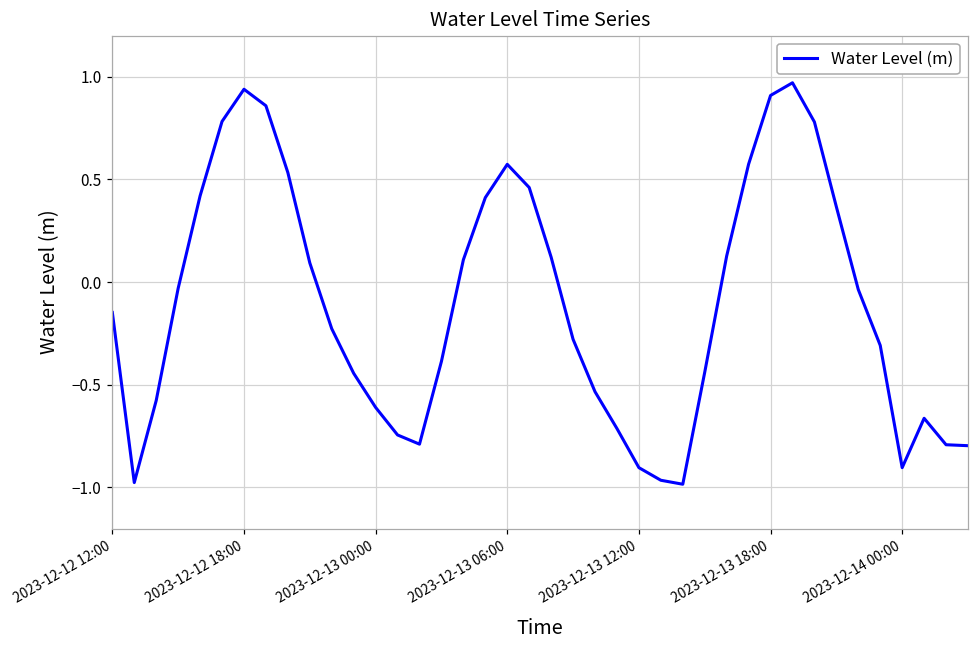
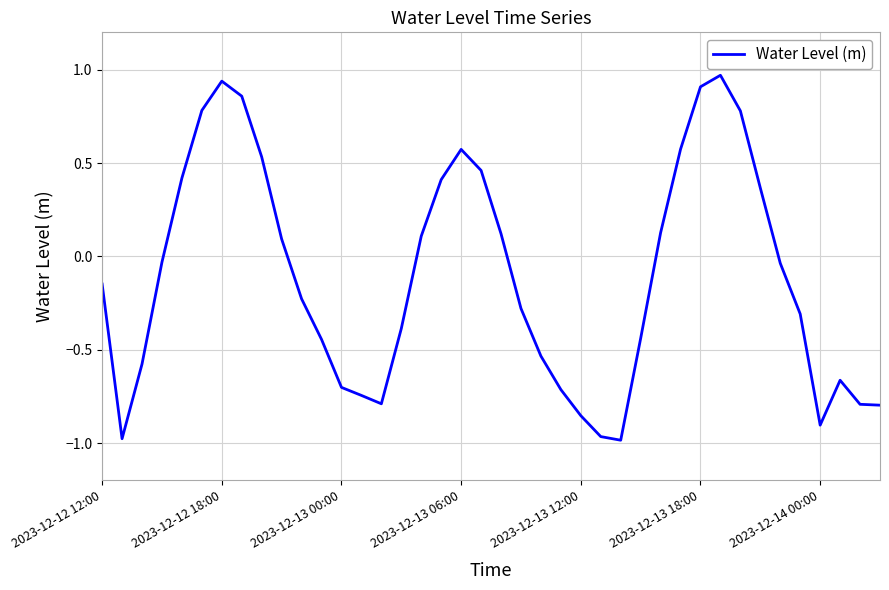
  {
    "2023-12-12 12:00": -0.15,
    "2023-12-12 18:00": 0.94,
-   "2023-12-13 00:00": -0.61,
+   "2023-12-13 00:00": -0.70,
    "2023-12-13 06:00": 0.57,
-   "2023-12-13 12:00": -0.90,
+   "2023-12-13 12:00": -0.85,
    "2023-12-13 18:00": 0.91,
    "2023-12-14 00:00": -0.90
  }
